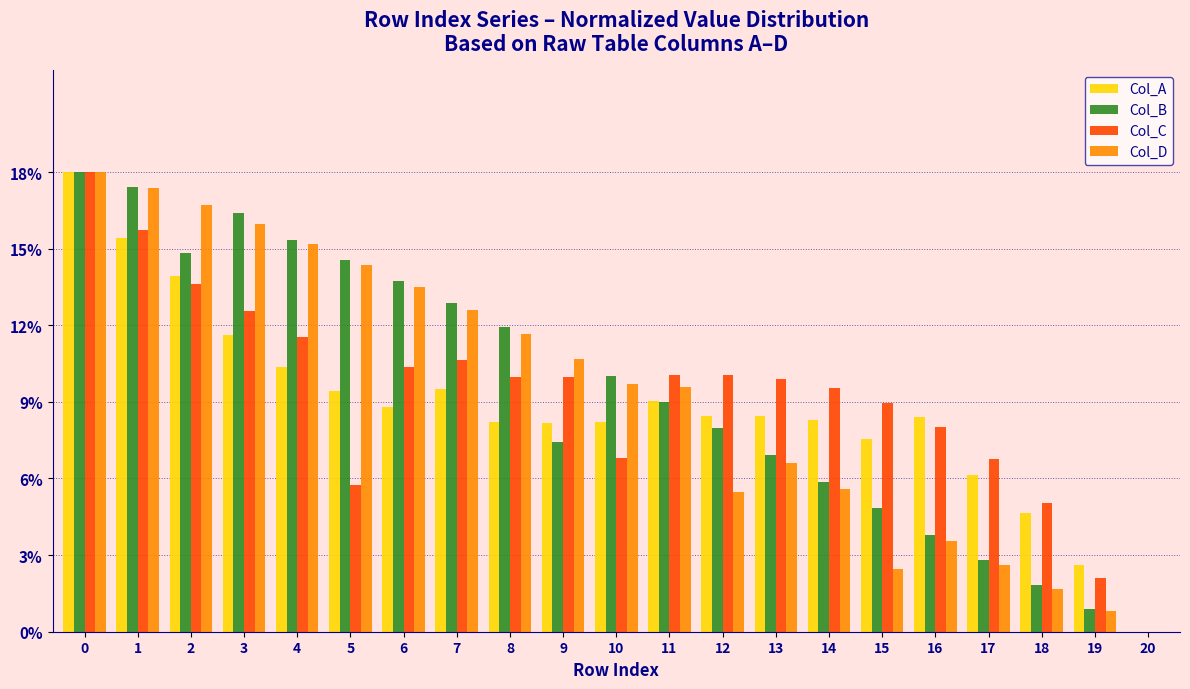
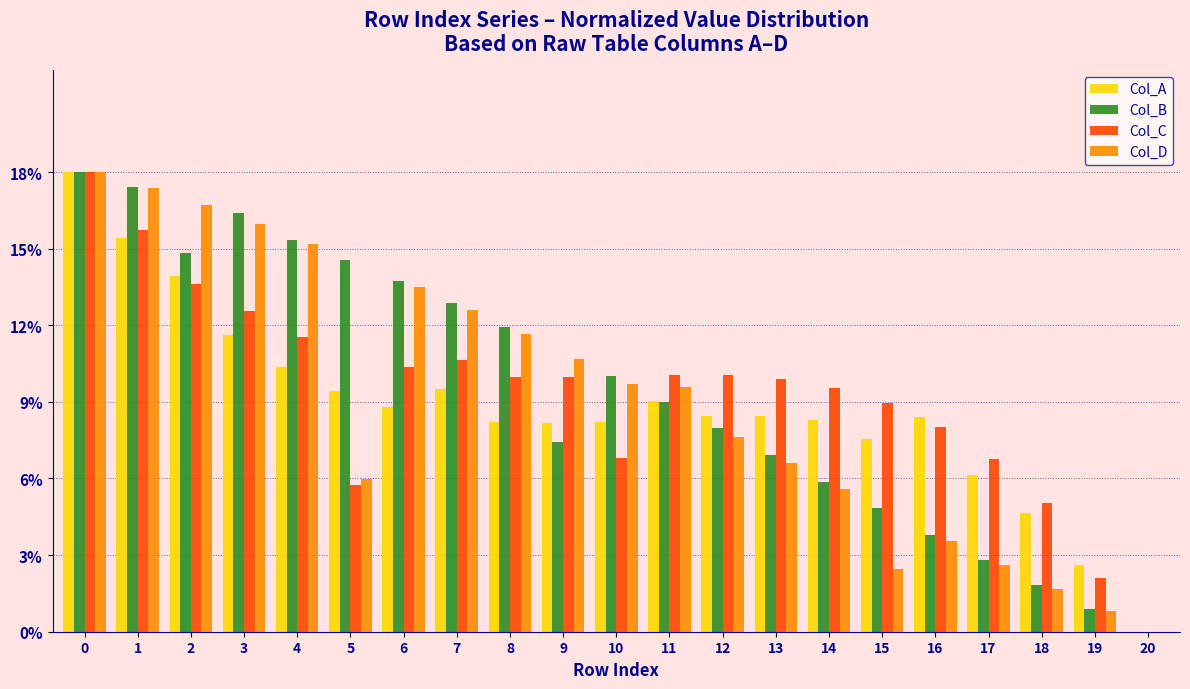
  {
    "Col_A": {
      "0": "18.0%",
      "1": "15.4%",
      "2": "13.9%",
      "3": "11.6%",
      "4": "10.4%",
      "5": "9.4%",
      "6": "8.8%",
      "7": "9.5%",
      "8": "8.2%",
      "9": "8.2%",
      "10": "8.2%",
      "11": "9.0%",
      "12": "8.4%",
      "13": "8.4%",
      "14": "8.3%",
      "15": "7.6%",
      "16": "8.4%",
      "17": "6.1%",
      "18": "4.6%",
      "19": "2.6%",
      "20": "0.0%"
    },
    "Col_B": {
      "0": "18.0%",
      "1": "17.4%",
      "2": "14.8%",
      "3": "16.4%",
      "4": "15.3%",
      "5": "14.6%",
      "6": "13.7%",
      "7": "12.9%",
      "8": "11.9%",
      "9": "7.4%",
      "10": "10.0%",
      "11": "9.0%",
      "12": "8.0%",
      "13": "6.9%",
      "14": "5.9%",
      "15": "4.8%",
      "16": "3.8%",
      "17": "2.8%",
      "18": "1.8%",
      "19": "0.9%",
      "20": "0.0%"
    },
    "Col_C": {
      "0": "18.0%",
      "1": "15.7%",
      "2": "13.6%",
      "3": "12.6%",
      "4": "11.5%",
      "5": "5.7%",
      "6": "10.4%",
      "7": "10.7%",
      "8": "10.0%",
      "9": "10.0%",
      "10": "6.8%",
      "11": "10.1%",
      "12": "10.0%",
      "13": "9.9%",
      "14": "9.5%",
      "15": "8.9%",
      "16": "8.0%",
      "17": "6.7%",
      "18": "5.0%",
      "19": "2.1%",
      "20": "0.0%"
    },
    "Col_D": {
      "0": "18.0%",
      "1": "17.4%",
      "2": "16.7%",
      "3": "16.0%",
      "4": "15.2%",
-     "5": "14.4%",
+     "5": "6.0%",
      "6": "13.5%",
      "7": "12.6%",
      "8": "11.6%",
      "9": "10.7%",
      "10": "9.7%",
      "11": "9.6%",
-     "12": "5.5%",
+     "12": "7.6%",
      "13": "6.6%",
      "14": "5.6%",
      "15": "2.4%",
      "16": "3.6%",
      "17": "2.6%",
      "18": "1.7%",
      "19": "0.8%",
      "20": "0.0%"
    }
  }
